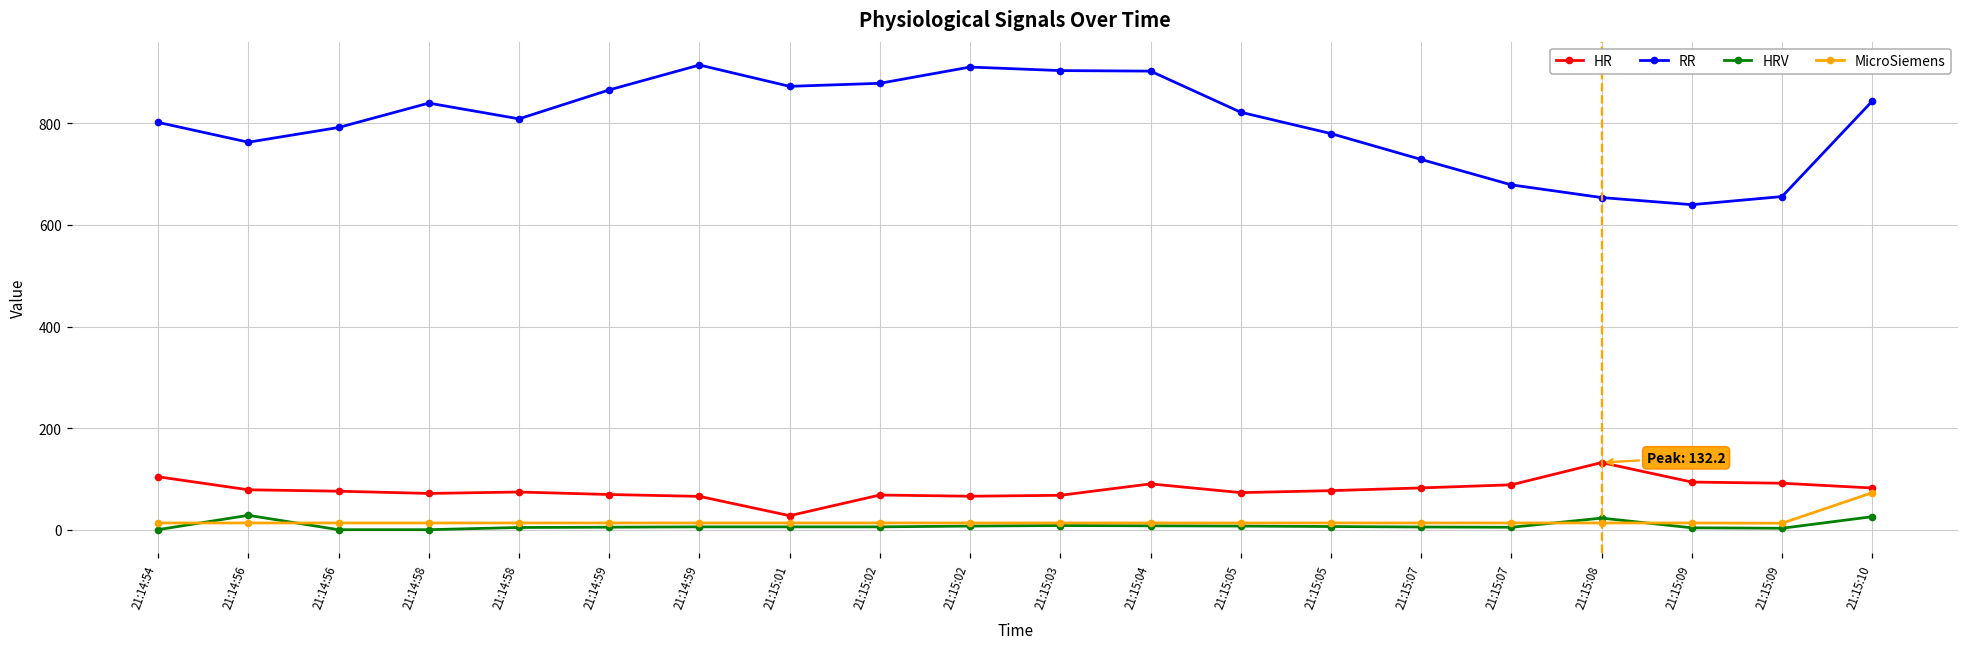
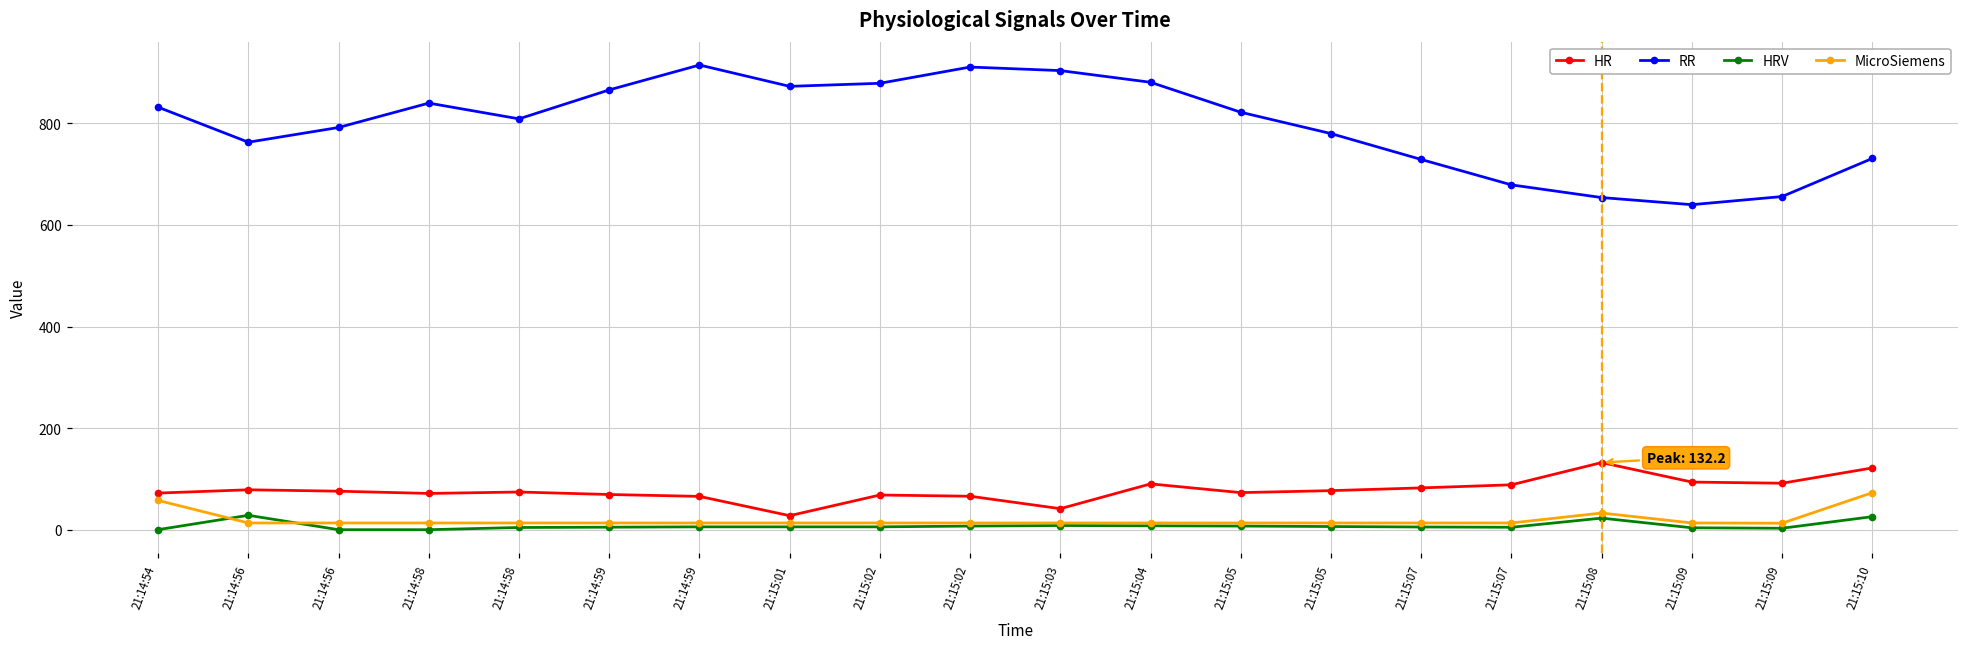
  {
    "HR": {
-     "21:14:54": 100,
+     "21:14:54": 70,
      "21:15:01": 30,
-     "21:15:03": 70,
+     "21:15:03": 40,
      "21:15:04": 90,
-     "21:15:10": 80
+     "21:15:10": 120
    },
    "RR": {
-     "21:14:54": 800,
+     "21:14:54": 830,
      "21:15:01": 870,
      "21:15:03": 900,
-     "21:15:04": 900,
+     "21:15:04": 880,
      "21:15:08": 650,
-     "21:15:10": 840
+     "21:15:10": 730
    },
    "HRV": {
      "21:14:54": 0,
      "21:15:01": 10,
      "21:15:04": 10,
      "21:15:08": 20,
      "21:15:10": 30
    },
    "MicroSiemens": {
-     "21:14:54": 10,
+     "21:14:54": 60,
      "21:15:01": 10,
      "21:15:04": 10,
-     "21:15:08": 10,
+     "21:15:08": 30,
      "21:15:10": 70
    }
  }
